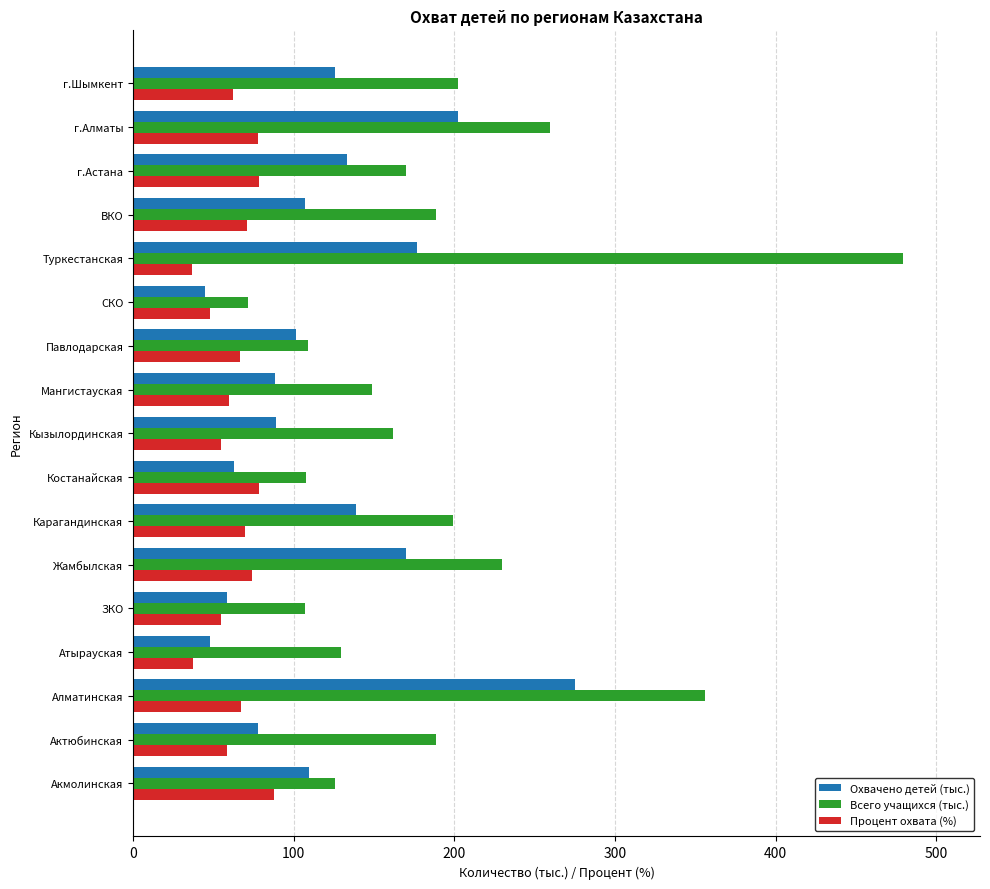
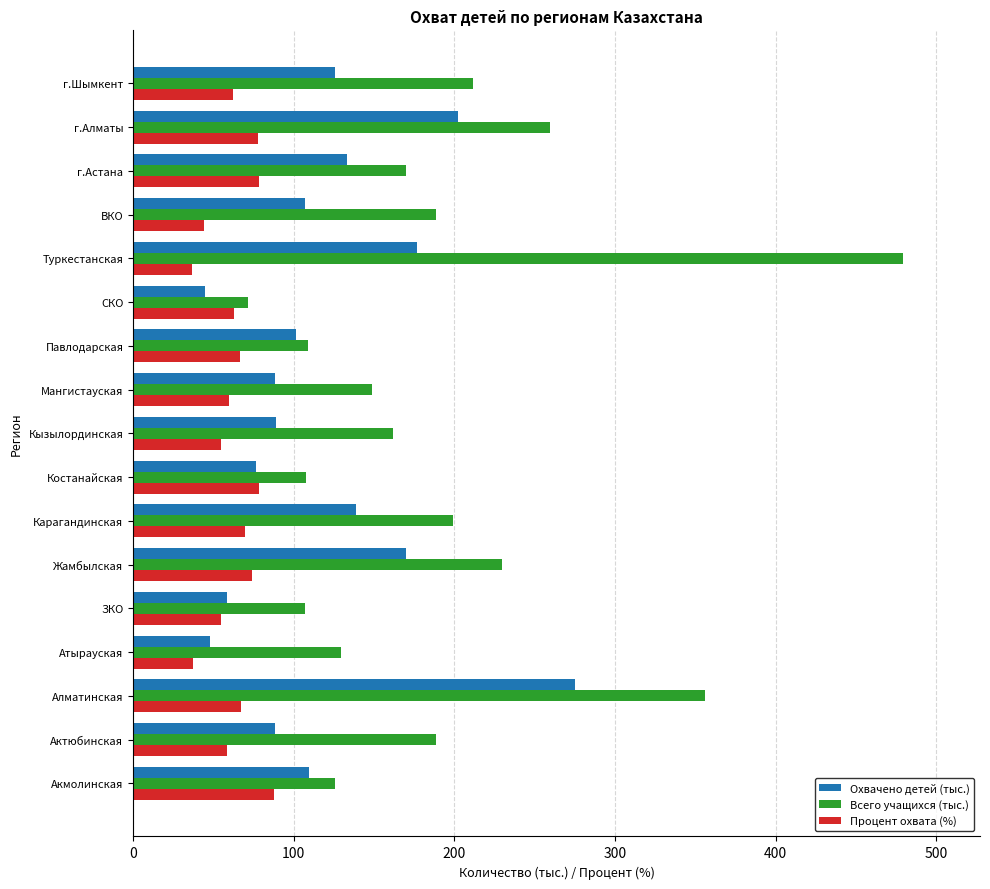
  {
    "Охвачено детей (тыс.)": {
      "г.Шымкент": 125,
      "г.Алматы": 202,
      "г.Астана": 133,
      "ВКО": 107,
      "Туркестанская": 177,
      "СКО": 45,
      "Павлодарская": 102,
      "Мангистауская": 88,
      "Кызылординская": 89,
-     "Костанайская": 63,
+     "Костанайская": 77,
      "Карагандинская": 139,
      "Жамбылская": 170,
      "ЗКО": 58,
      "Атырауская": 48,
      "Алматинская": 275,
-     "Актюбинская": 78,
+     "Актюбинская": 88,
      "Акмолинская": 110
    },
    "Всего учащихся (тыс.)": {
-     "г.Шымкент": 202,
+     "г.Шымкент": 212,
      "г.Алматы": 260,
      "г.Астана": 170,
      "ВКО": 188,
      "Туркестанская": 479,
      "СКО": 72,
      "Павлодарская": 109,
      "Мангистауская": 149,
      "Кызылординская": 162,
      "Костанайская": 108,
      "Карагандинская": 199,
      "Жамбылская": 230,
      "ЗКО": 107,
      "Атырауская": 129,
      "Алматинская": 356,
      "Актюбинская": 188,
      "Акмолинская": 125
    },
    "Процент охвата (%)": {
      "г.Шымкент": 62,
      "г.Алматы": 78,
      "г.Астана": 78,
-     "ВКО": 71,
+     "ВКО": 44,
      "Туркестанская": 37,
-     "СКО": 48,
+     "СКО": 63,
      "Павлодарская": 66,
      "Мангистауская": 59,
      "Кызылординская": 55,
      "Костанайская": 79,
      "Карагандинская": 70,
      "Жамбылская": 74,
      "ЗКО": 55,
      "Атырауская": 37,
      "Алматинская": 67,
      "Актюбинская": 58,
      "Акмолинская": 87
    }
  }
